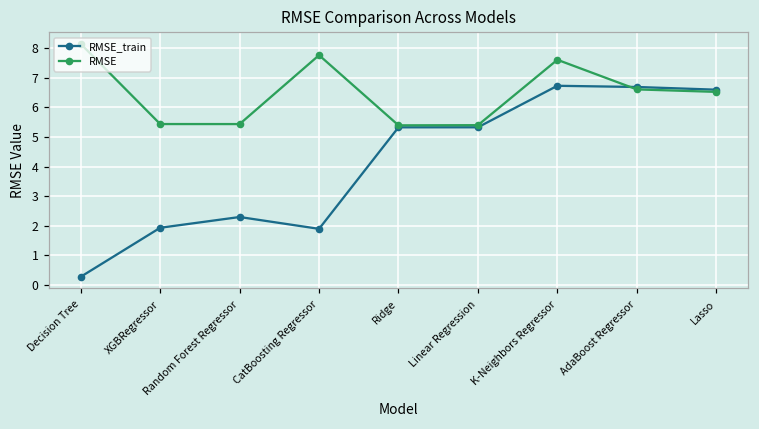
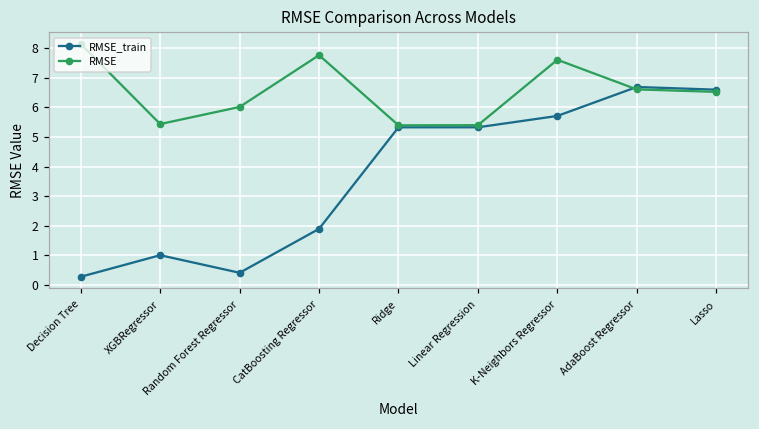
  {
    "RMSE_train": {
      "Decision Tree": 0.3,
-     "XGBRegressor": 1.9,
-     "Random Forest Regressor": 2.3,
+     "XGBRegressor": 1.0,
+     "Random Forest Regressor": 0.4,
      "CatBoosting Regressor": 1.9,
-     "K-Neighbors Regressor": 6.7
+     "K-Neighbors Regressor": 5.7
    },
    "RMSE": {
      "XGBRegressor": 5.4,
-     "Random Forest Regressor": 5.4,
+     "Random Forest Regressor": 6.0,
      "CatBoosting Regressor": 7.8,
      "K-Neighbors Regressor": 7.6
    }
  }
